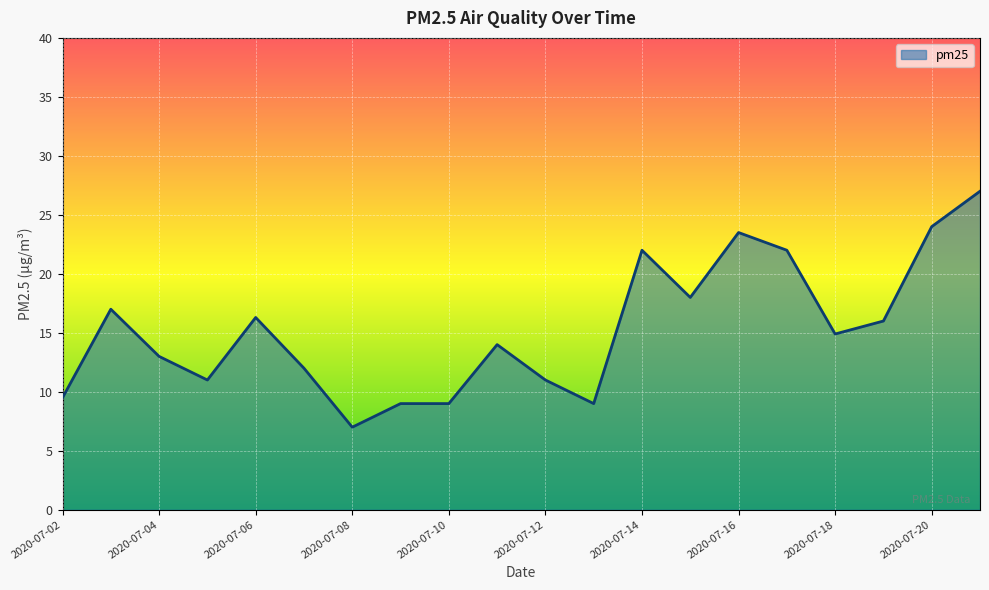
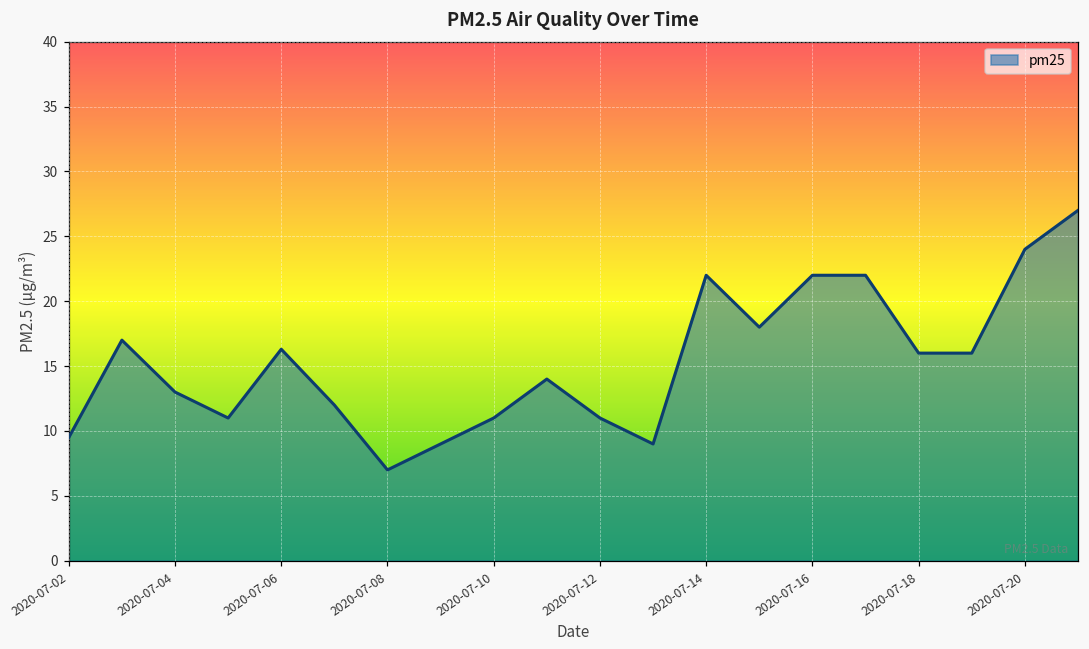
  {
    "2020-07-02": 9.5,
    "2020-07-04": 13.0,
    "2020-07-06": 16.3,
    "2020-07-08": 7.0,
-   "2020-07-10": 9,
+   "2020-07-10": 11,
    "2020-07-12": 11.0,
    "2020-07-14": 22.0,
-   "2020-07-16": 23.5,
-   "2020-07-18": 14.9,
+   "2020-07-16": 22.0,
+   "2020-07-18": 16.0,
    "2020-07-20": 24.0
  }
